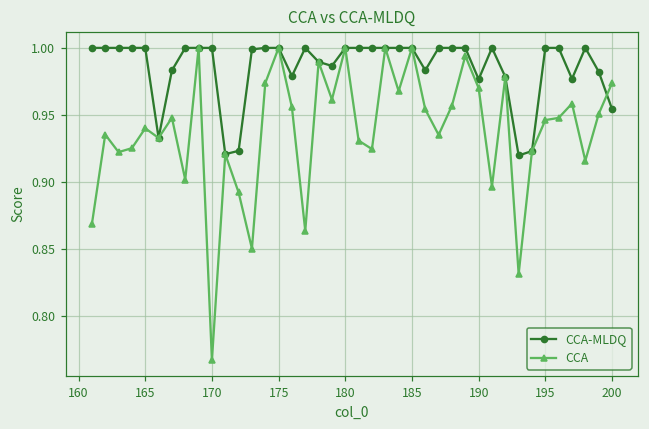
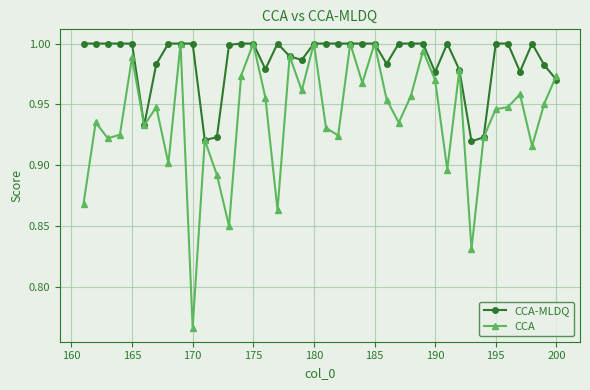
  {
    "CCA-MLDQ": {
      "165": 1.000,
      "170": 1.000,
      "190": 0.977,
      "195": 1.000,
-     "200": 0.954
+     "200": 0.970
    },
    "CCA": {
-     "165": 0.940,
+     "165": 0.989,
      "170": 0.767,
      "190": 0.970,
      "195": 0.946,
      "200": 0.974
    }
  }
